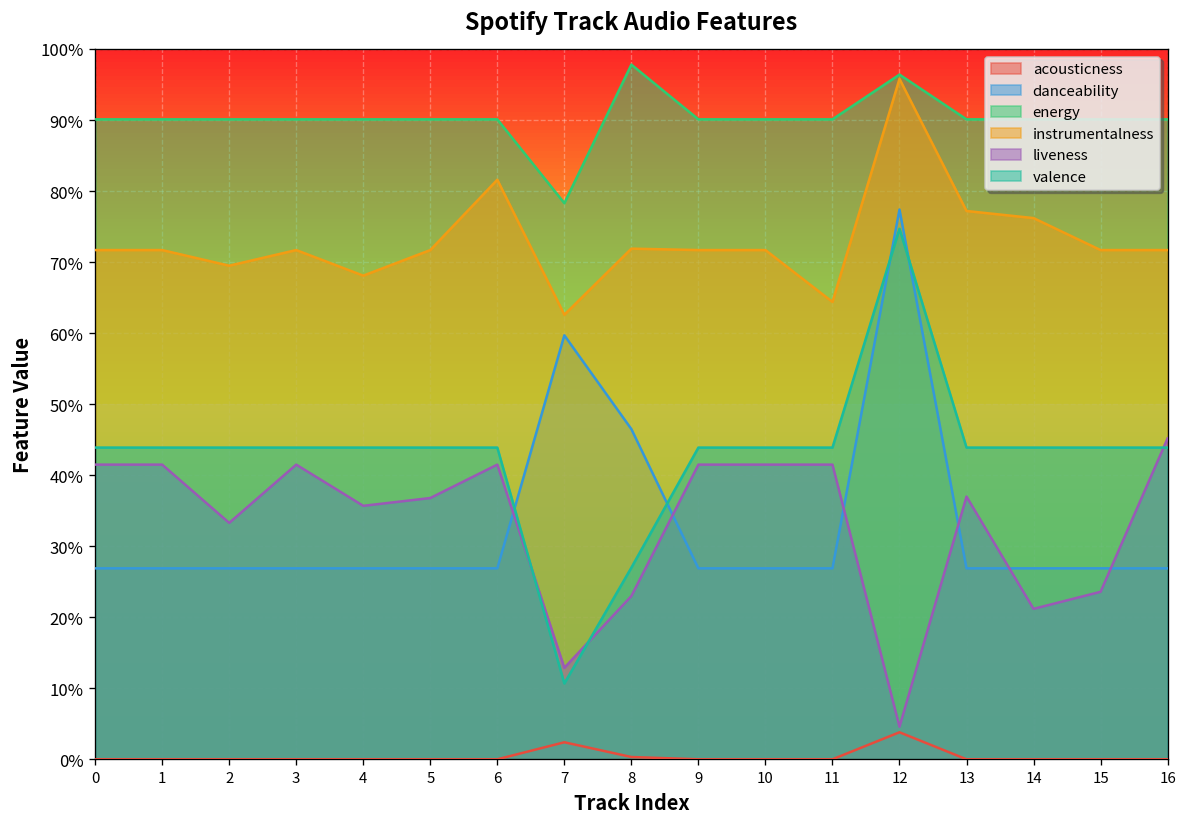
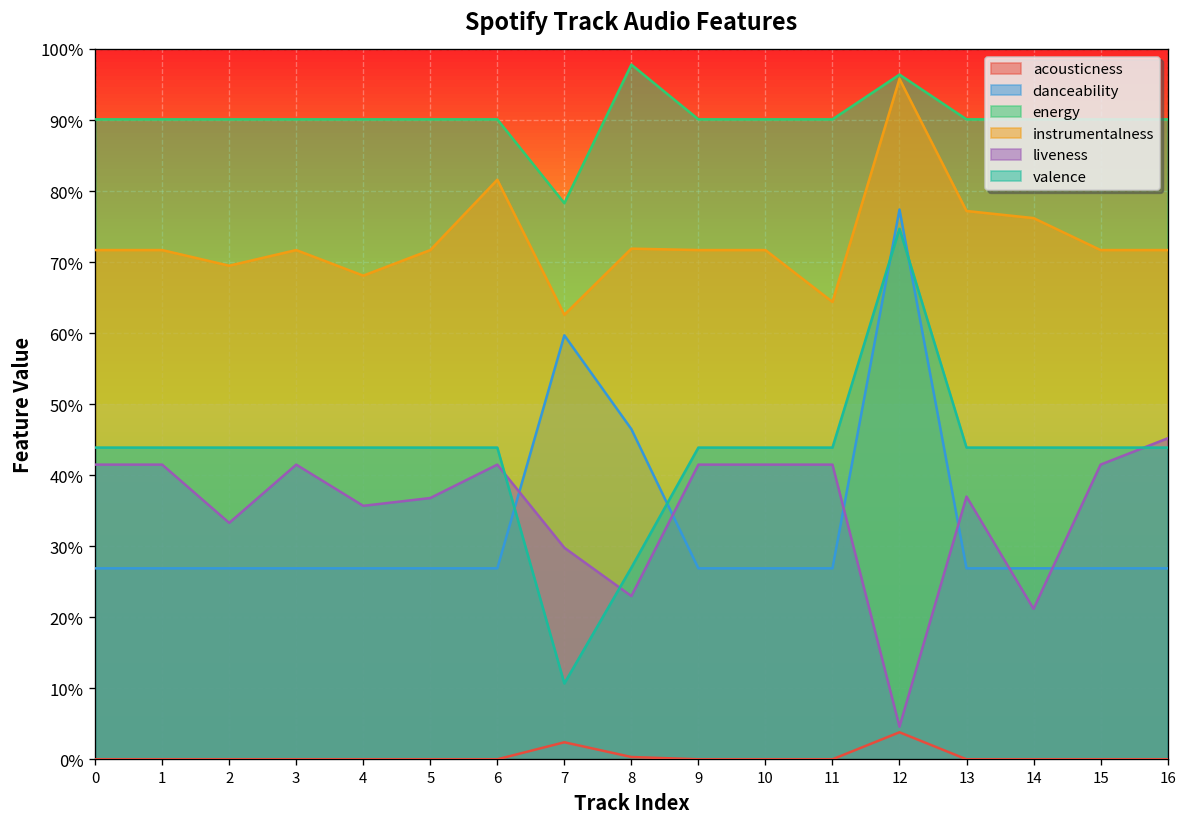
  {
    "acousticness": {
      "0": "0%",
      "1": "0%",
      "2": "0%",
      "3": "0%",
      "4": "0%",
      "5": "0%",
      "6": "0%",
      "7": "2%",
      "8": "0%",
      "9": "0%",
      "10": "0%",
      "11": "0%",
      "12": "4%",
      "13": "0%",
      "14": "0%",
      "15": "0%",
      "16": "0%"
    },
    "instrumentalness": {
      "0": "72%",
      "1": "72%",
      "2": "70%",
      "3": "72%",
      "4": "68%",
      "5": "72%",
      "6": "82%",
      "7": "63%",
      "8": "72%",
      "9": "72%",
      "10": "72%",
      "11": "64%",
      "12": "96%",
      "13": "77%",
      "14": "76%",
      "15": "72%",
      "16": "72%"
    },
    "liveness": {
      "0": "42%",
      "1": "42%",
      "2": "33%",
      "3": "42%",
      "4": "36%",
      "5": "37%",
      "6": "42%",
-     "7": "13%",
+     "7": "30%",
      "8": "23%",
      "9": "42%",
      "10": "42%",
      "11": "42%",
      "12": "5%",
      "13": "37%",
      "14": "21%",
-     "15": "24%",
+     "15": "42%",
      "16": "45%"
    }
  }
